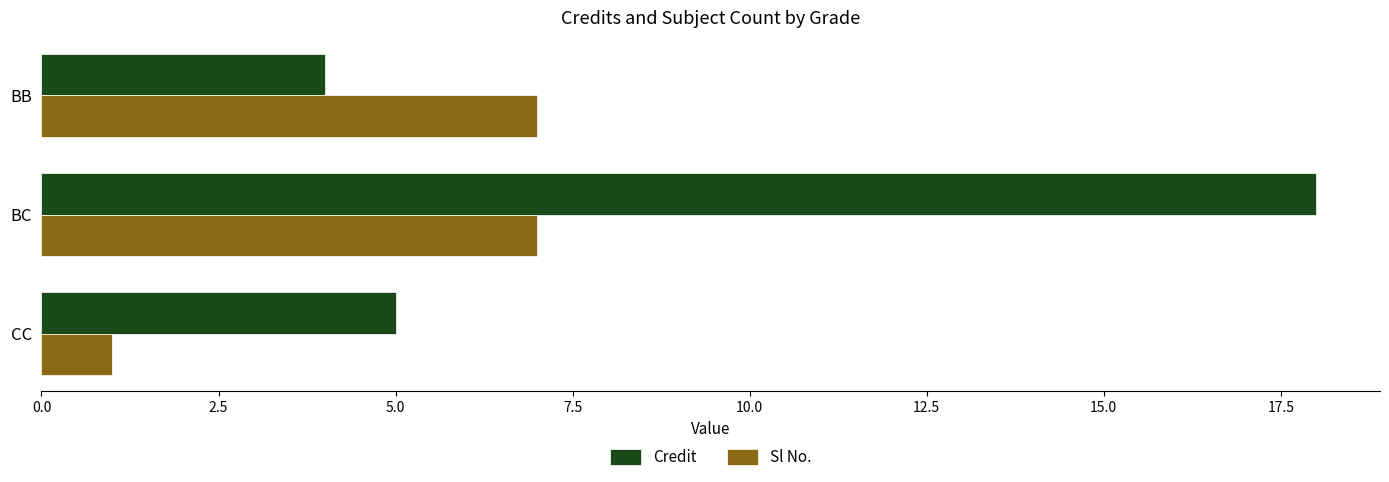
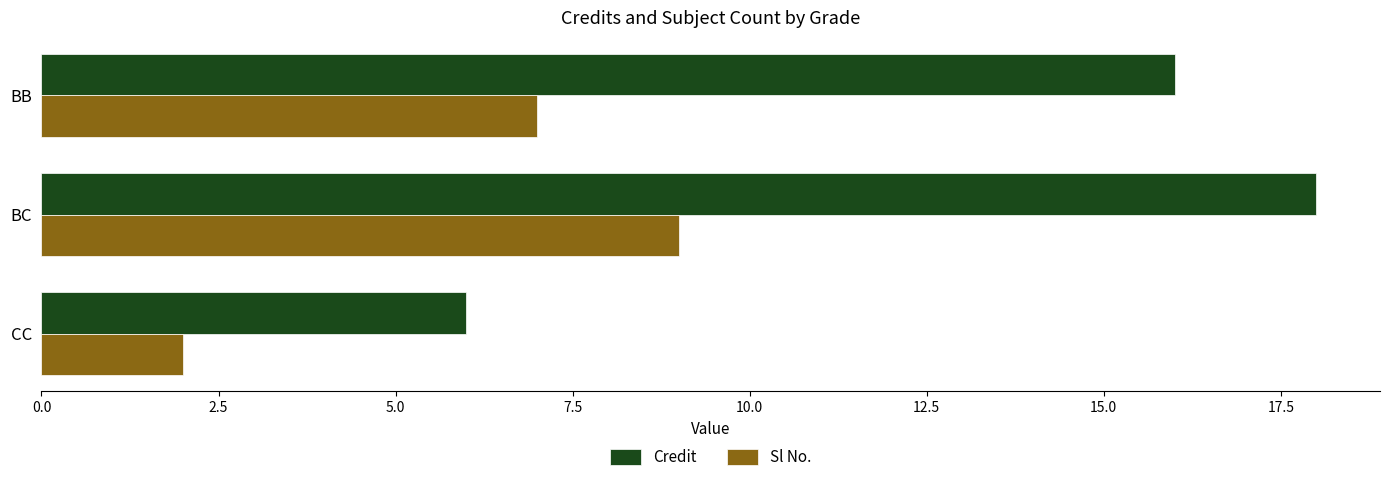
  {
    "Credit": {
-     "BB": 4,
+     "BB": 16,
      "BC": 18,
-     "CC": 5
+     "CC": 6
    },
    "Sl No.": {
      "BB": 7,
-     "BC": 7,
-     "CC": 1
+     "BC": 9,
+     "CC": 2
    }
  }
